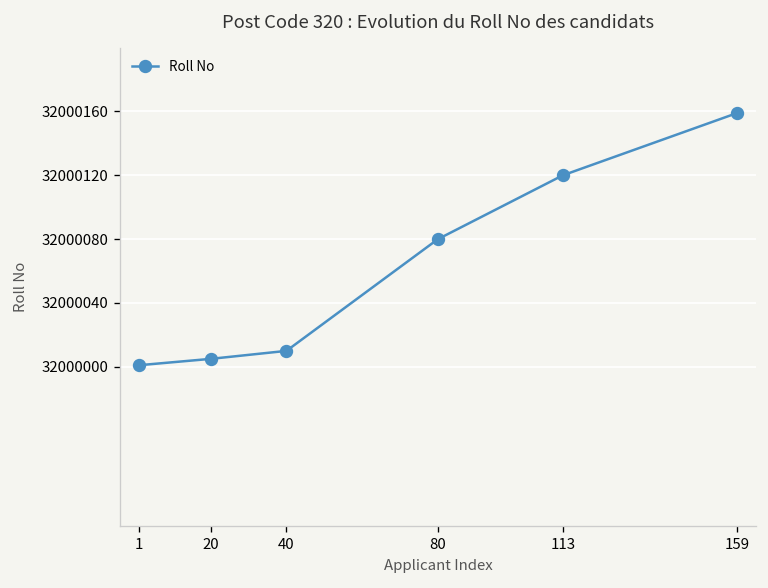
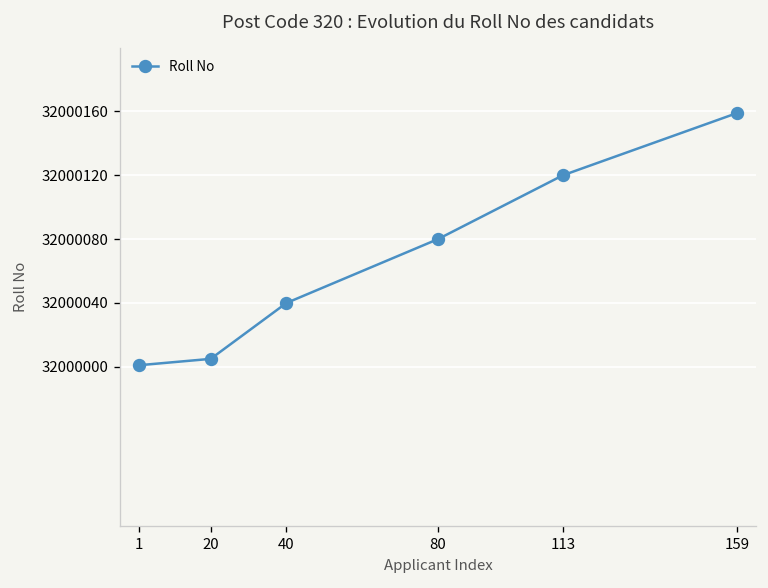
  {
    "1": 32000001,
    "20": 32000005,
-   "40": 32000010,
+   "40": 32000040,
    "80": 32000080,
    "113": 32000120,
    "159": 32000159
  }
